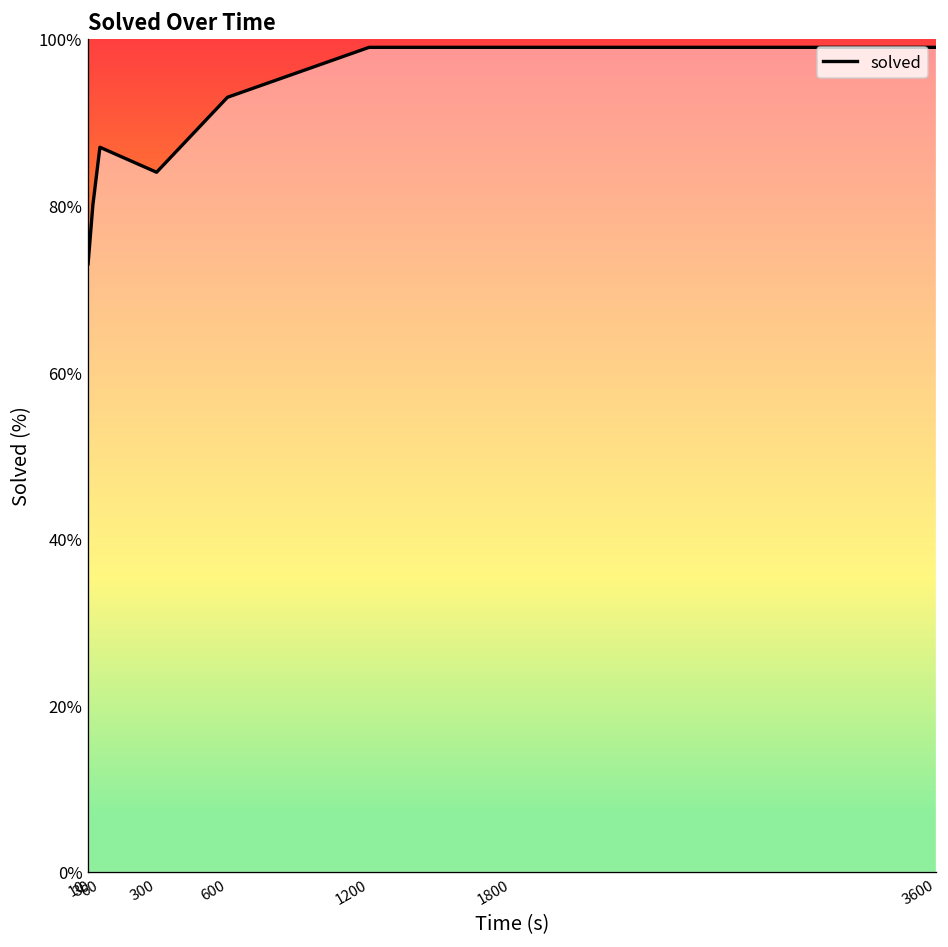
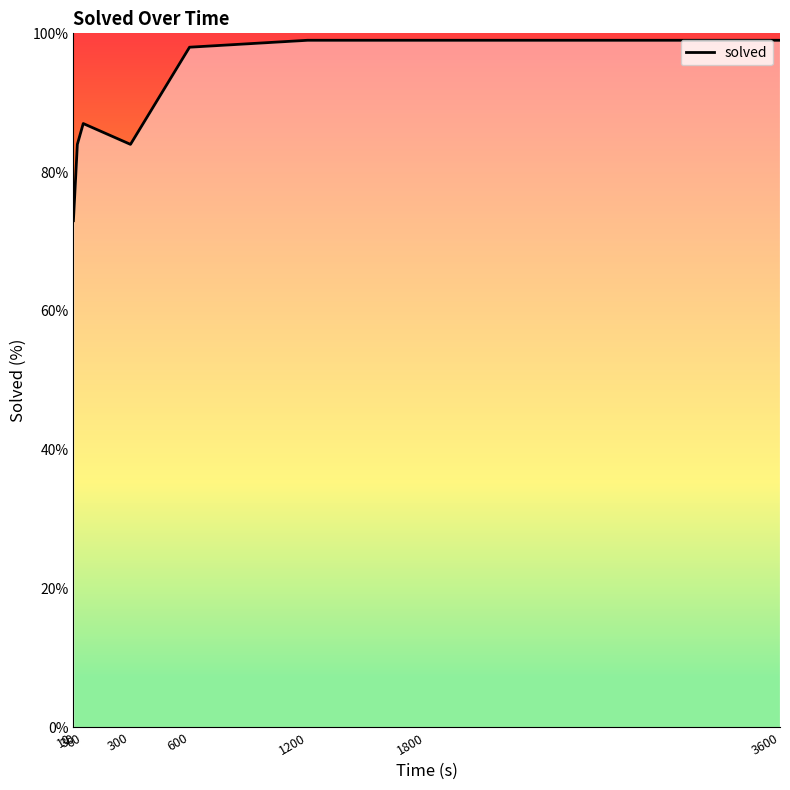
  {
    "10": "73%",
-   "30": "80%",
+   "30": "84%",
    "60": "87%",
    "300": "84%",
-   "600": "93%",
+   "600": "98%",
    "1200": "99%",
    "1800": "99%",
    "3600": "99%"
  }
